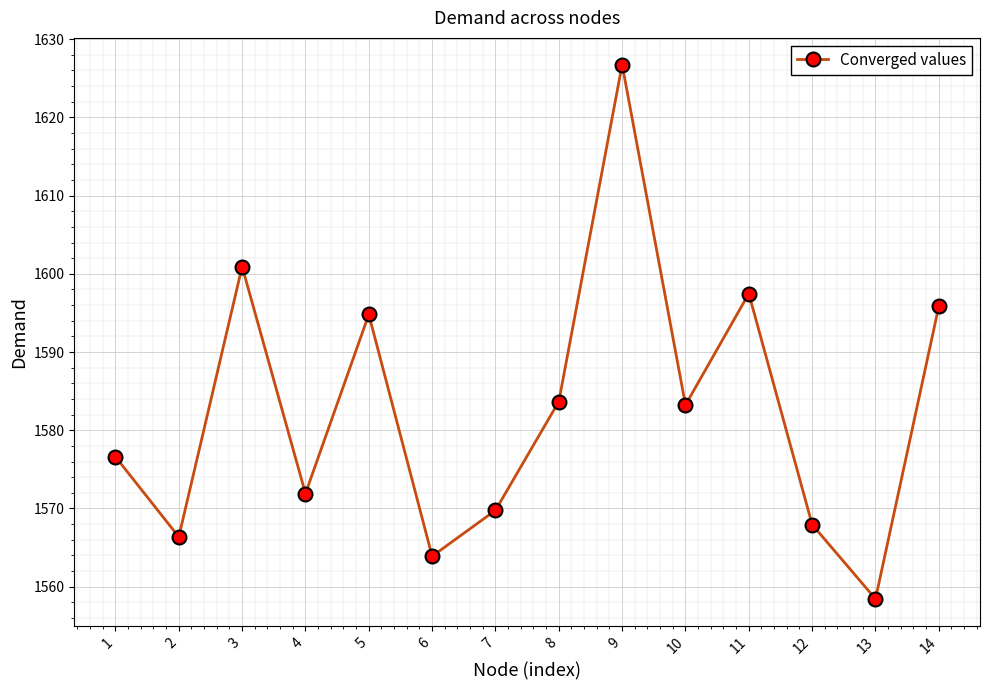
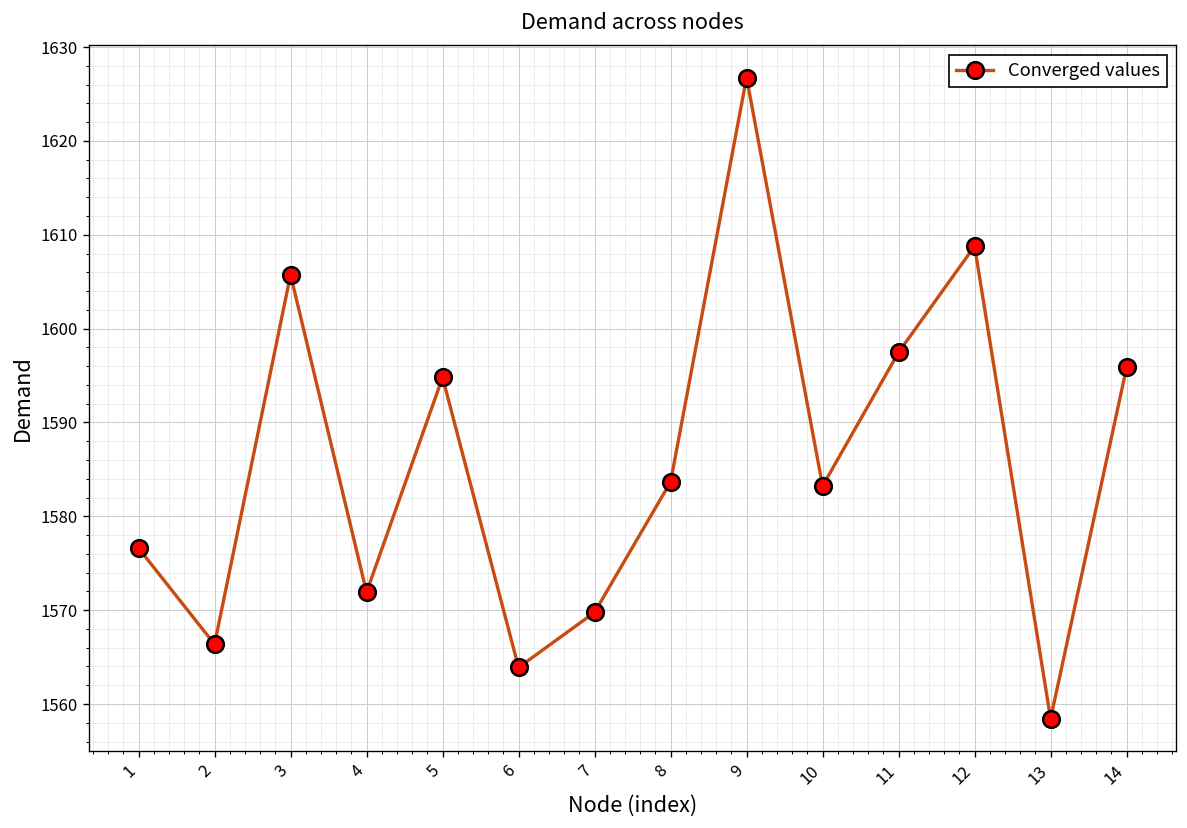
  {
    "1": 1577,
    "2": 1566,
-   "3": 1601,
+   "3": 1606,
    "4": 1572,
    "5": 1595,
    "6": 1564,
    "7": 1570,
    "8": 1584,
    "9": 1627,
    "10": 1583,
    "11": 1597,
-   "12": 1568,
+   "12": 1609,
    "13": 1558,
    "14": 1596
  }
